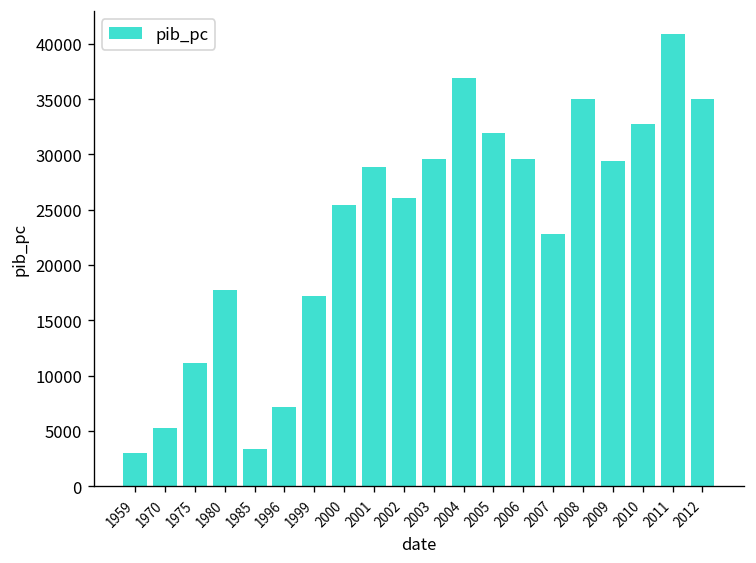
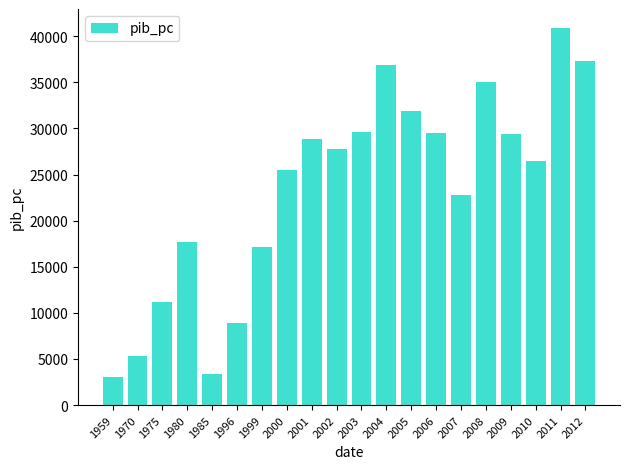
  {
    "1959": 3000,
    "1970": 5000,
    "1975": 11000,
    "1980": 18000,
    "1985": 3000,
-   "1996": 7000,
+   "1996": 9000,
    "1999": 17000,
    "2000": 25000,
    "2001": 29000,
-   "2002": 26000,
+   "2002": 28000,
    "2003": 30000,
    "2004": 37000,
    "2005": 32000,
    "2006": 30000,
    "2007": 23000,
    "2008": 35000,
    "2009": 29000,
-   "2010": 33000,
+   "2010": 27000,
    "2011": 41000,
-   "2012": 35000
+   "2012": 37000
  }
